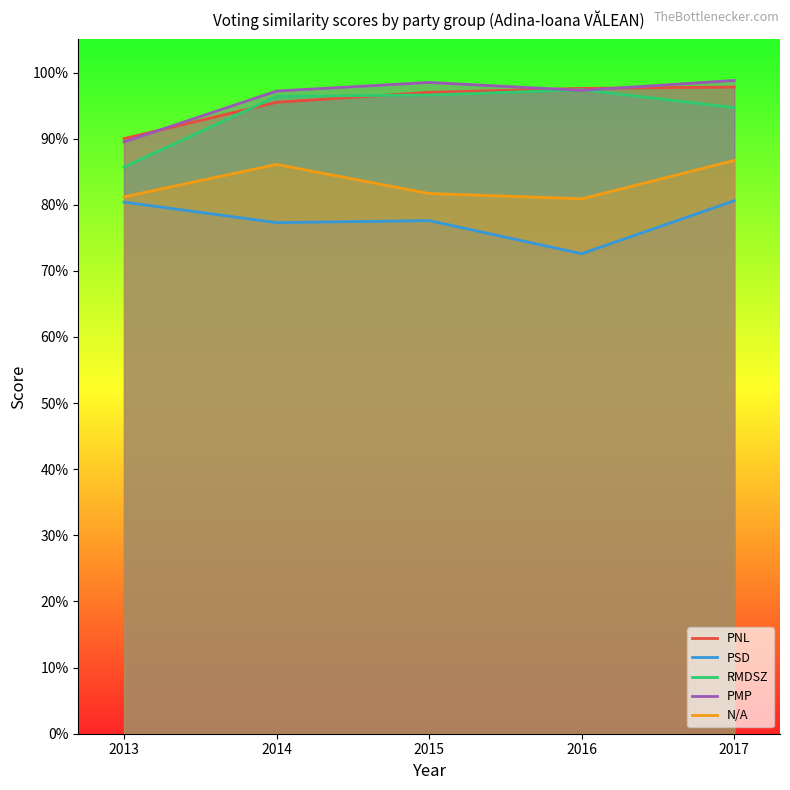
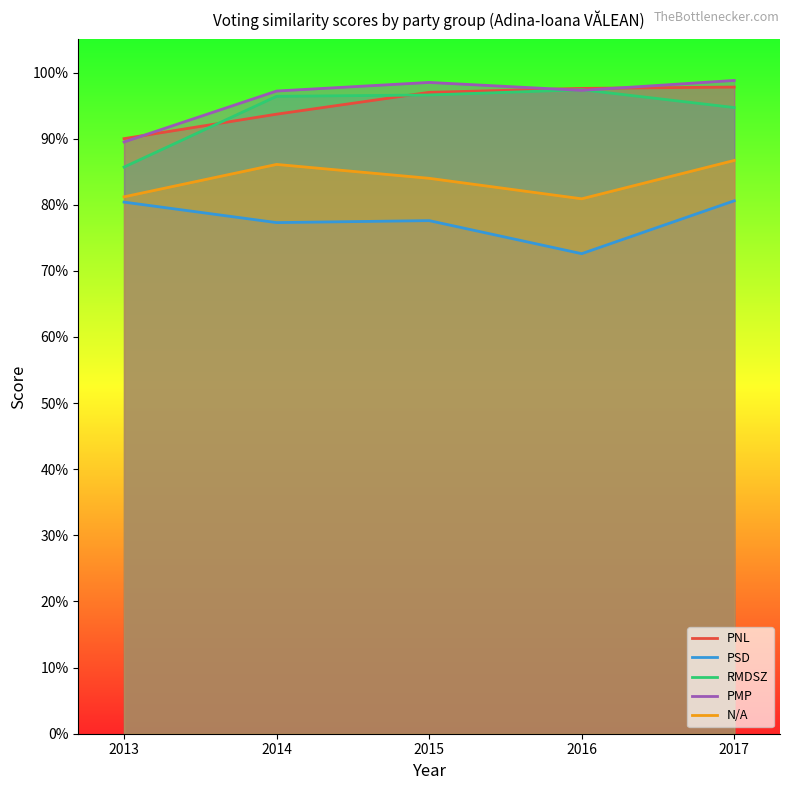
  {
    "PNL": {
      "2013": "90%",
-     "2014": "96%",
+     "2014": "94%",
      "2015": "97%",
      "2017": "98%"
    },
    "PSD": {
      "2013": "80%",
      "2014": "77%",
      "2015": "78%",
      "2016": "73%",
      "2017": "81%"
    },
    "RMDSZ": {
      "2013": "86%",
      "2014": "96%",
      "2015": "97%",
      "2017": "95%"
    },
    "PMP": {
      "2013": "90%",
      "2014": "97%",
      "2015": "99%",
      "2017": "99%"
    },
    "N/A": {
      "2013": "81%",
      "2014": "86%",
-     "2015": "82%",
+     "2015": "84%",
      "2016": "81%",
      "2017": "87%"
    }
  }
